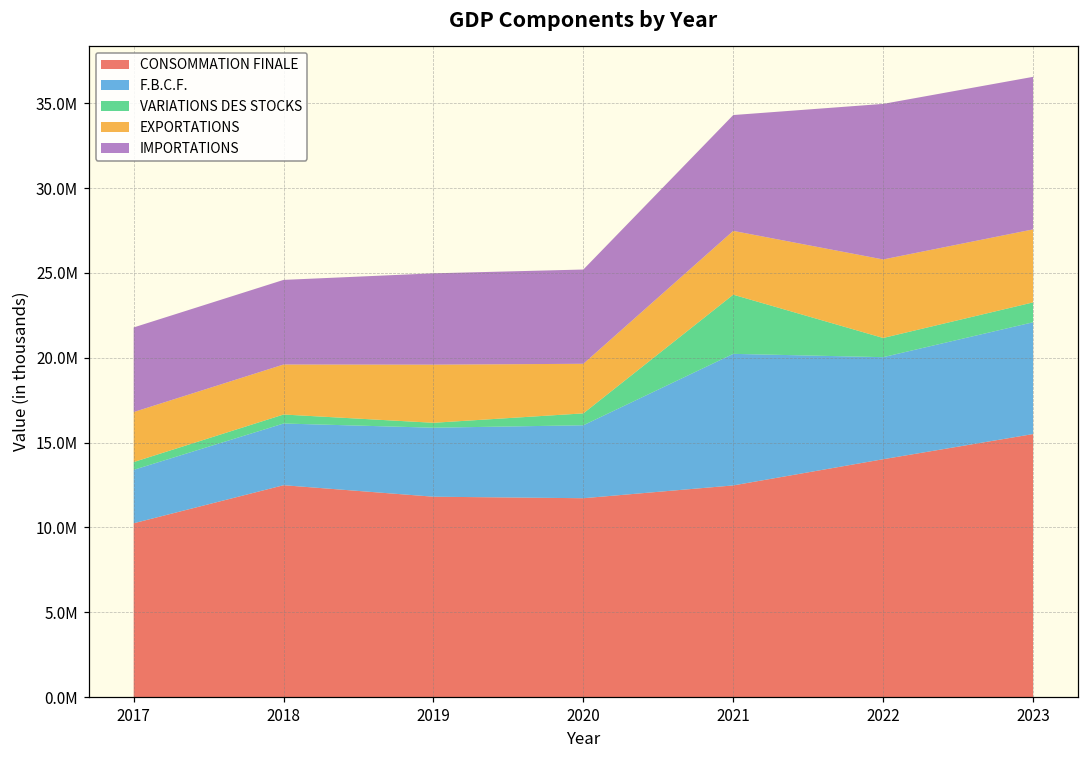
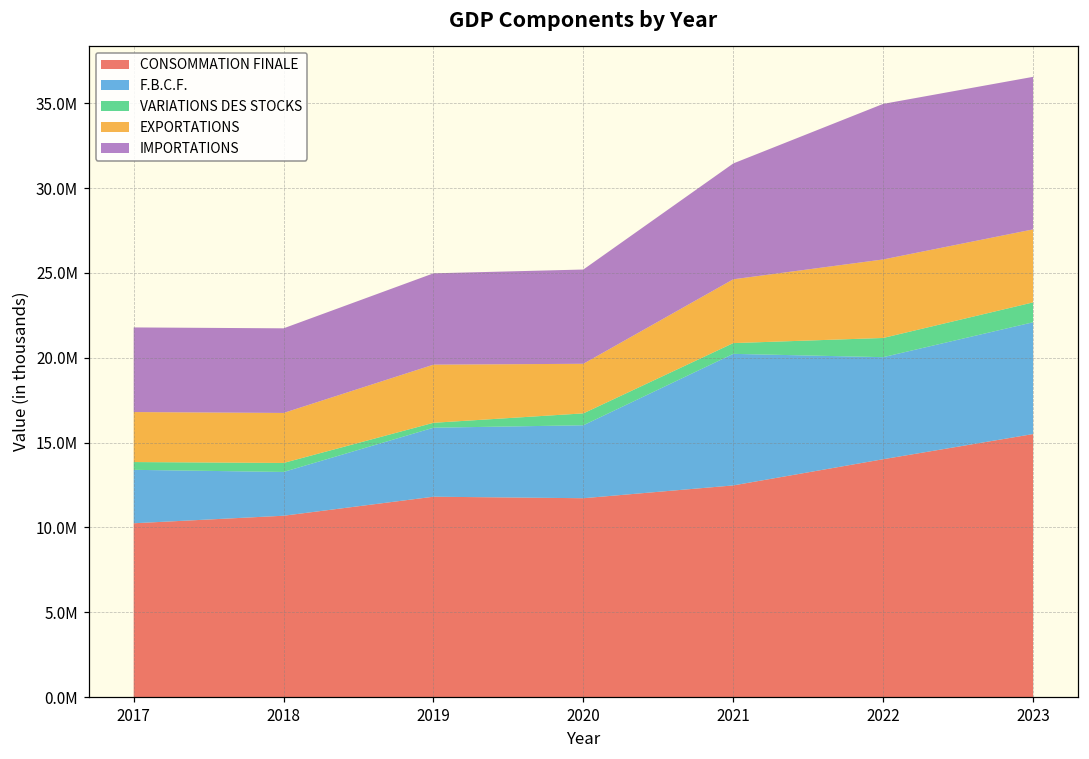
  {
    "CONSOMMATION FINALE": {
      "2017": 10200000,
-     "2018": 12500000,
+     "2018": 10700000,
      "2019": 11800000,
      "2020": 11700000,
      "2021": 12500000,
      "2022": 14000000,
      "2023": 15500000
    },
    "F.B.C.F.": {
      "2017": 3100000,
-     "2018": 3600000,
+     "2018": 2600000,
      "2019": 4100000,
      "2020": 4300000,
      "2021": 7800000,
      "2022": 6000000,
      "2023": 6600000
    },
    "VARIATIONS DES STOCKS": {
      "2017": 500000,
      "2018": 500000,
      "2019": 300000,
      "2020": 700000,
-     "2021": 3500000,
+     "2021": 600000,
      "2022": 1100000,
      "2023": 1200000
    },
    "EXPORTATIONS": {
      "2017": 2900000,
      "2018": 2900000,
      "2019": 3400000,
      "2020": 2900000,
      "2021": 3800000,
      "2022": 4600000,
      "2023": 4300000
    },
    "IMPORTATIONS": {
      "2017": 5000000,
      "2018": 5000000,
      "2019": 5400000,
      "2020": 5600000,
      "2021": 6800000,
      "2022": 9200000,
      "2023": 9000000
    }
  }
